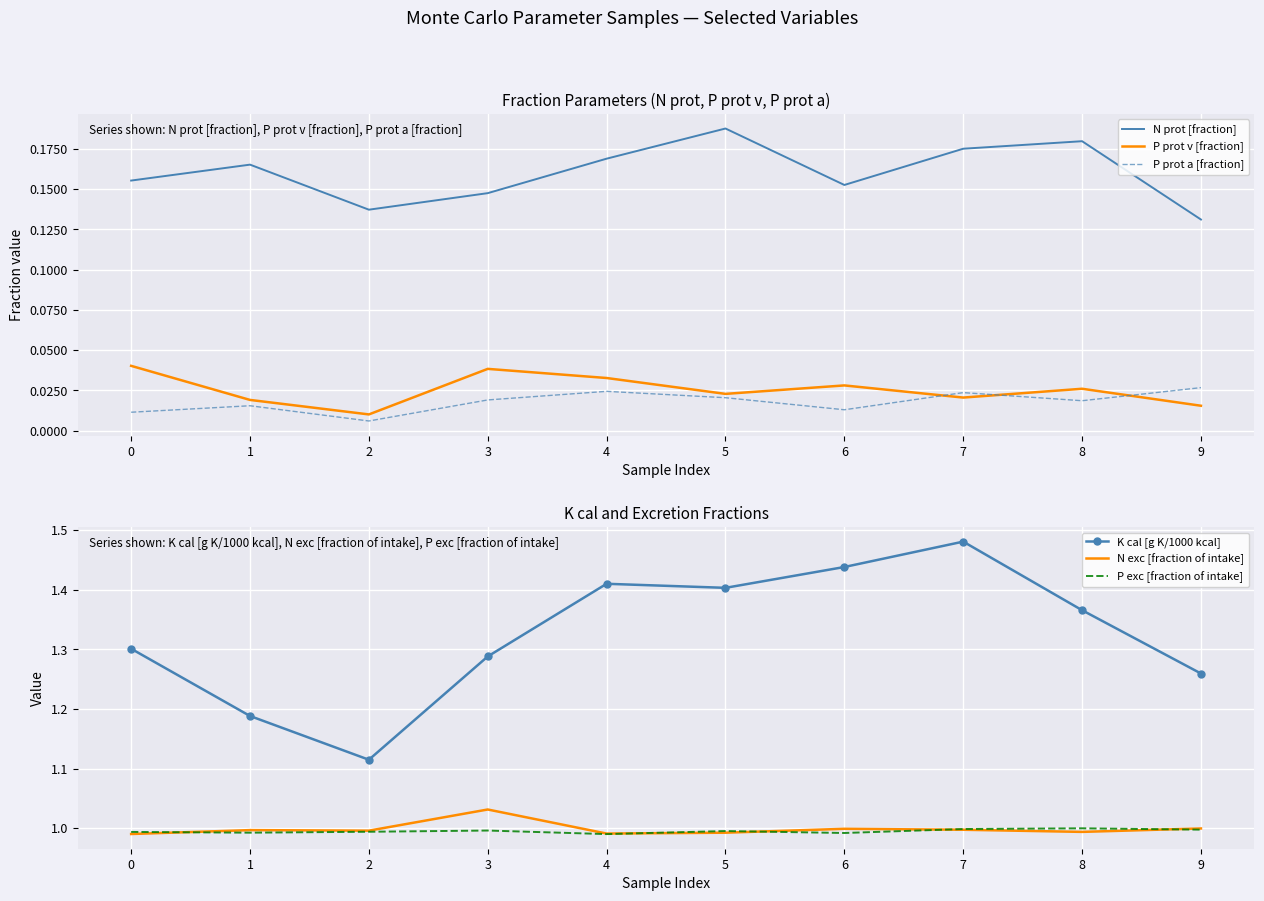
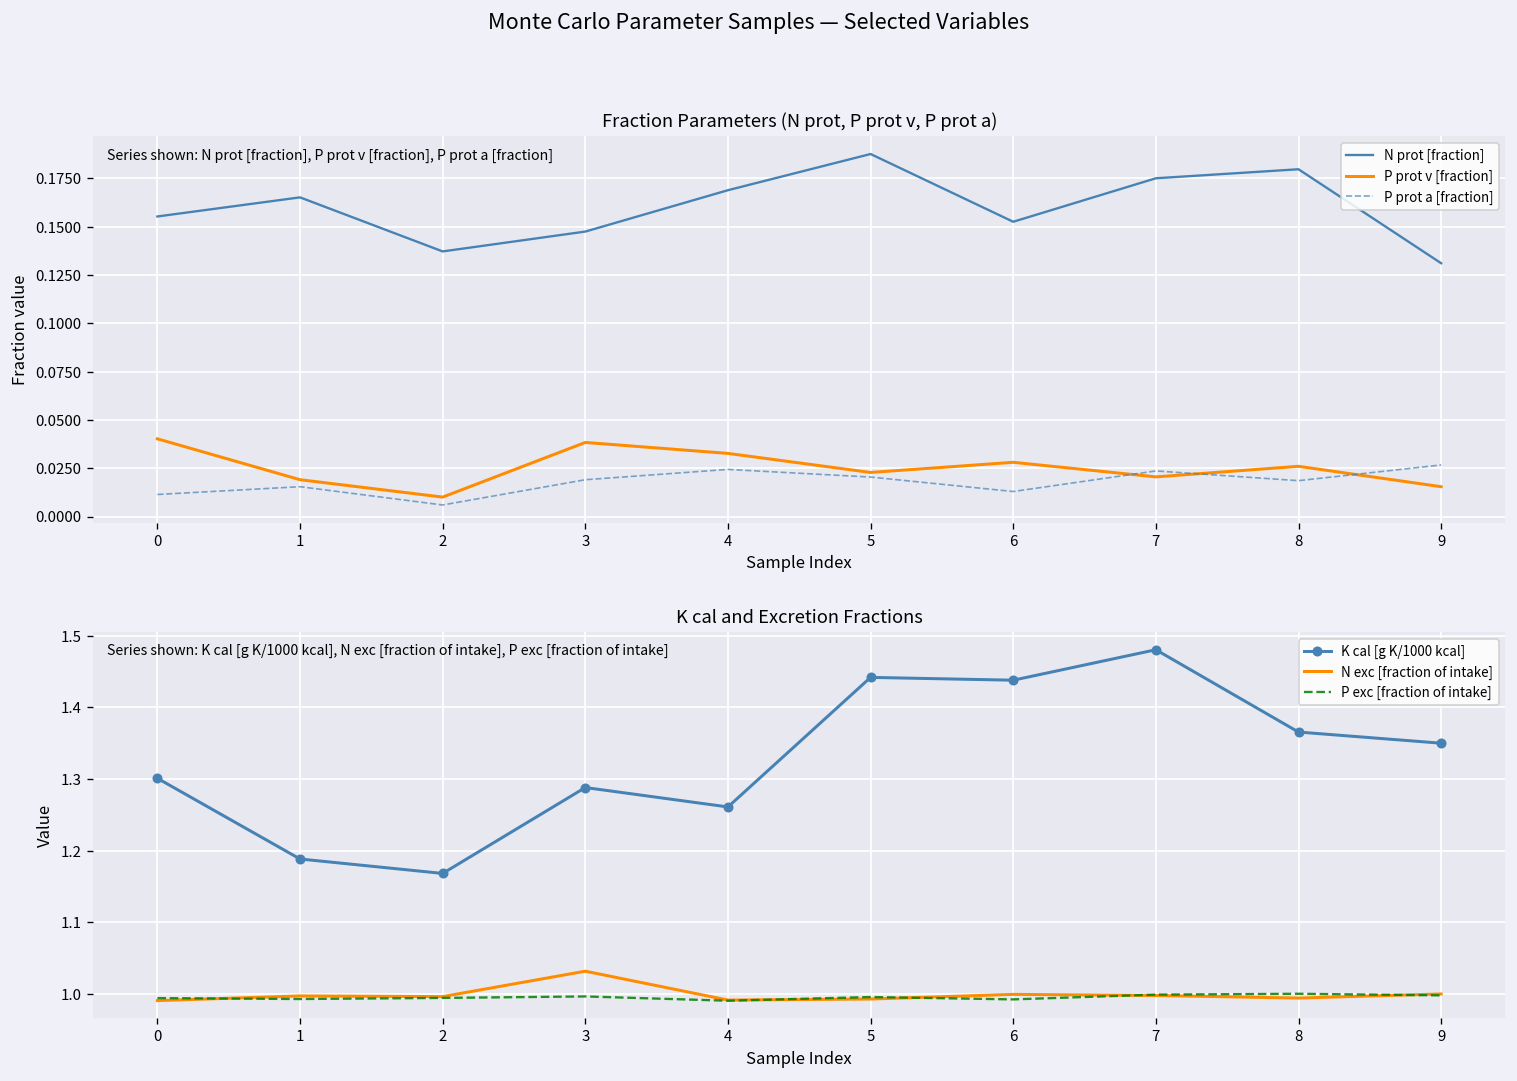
  {
    "Fraction Parameters (N prot, P prot v, P prot a)": {
      "P prot v [fraction]": {
        "0": 0.040,
        "1": 0.019,
        "2": 0.010,
        "3": 0.038,
        "4": 0.033,
        "5": 0.023,
        "6": 0.028,
        "7": 0.021,
        "8": 0.026,
        "9": 0.015
      }
    },
    "K cal and Excretion Fractions": {
      "K cal [g K/1000 kcal]": {
        "0": 1.30,
        "1": 1.19,
-       "2": 1.11,
+       "2": 1.17,
        "3": 1.29,
-       "4": 1.41,
-       "5": 1.40,
+       "4": 1.26,
+       "5": 1.44,
        "6": 1.44,
        "7": 1.48,
        "8": 1.37,
-       "9": 1.26
+       "9": 1.35
      },
      "N exc [fraction of intake]": {
        "1": 1.00,
        "3": 1.03,
        "6": 1.00,
        "8": 0.99
      },
      "P exc [fraction of intake]": {
        "1": 0.99,
        "3": 1.00,
        "6": 0.99,
        "8": 1.00
      }
    }
  }
